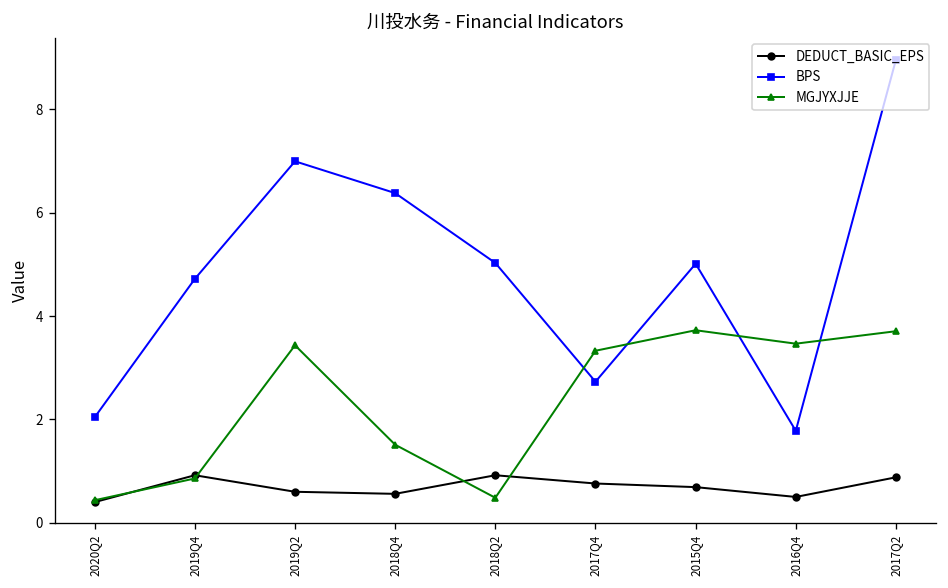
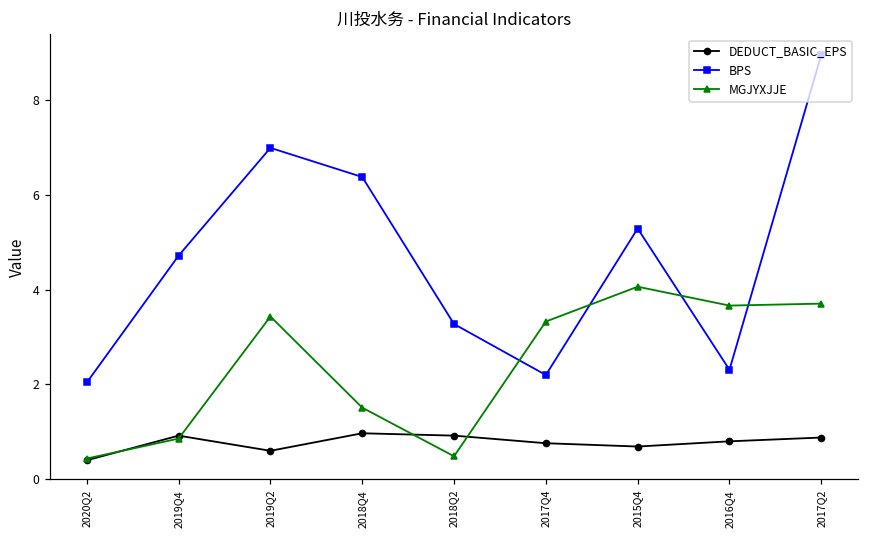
  {
    "DEDUCT_BASIC_EPS": {
      "2019Q4": 0.9,
      "2019Q2": 0.6,
-     "2018Q4": 0.6,
+     "2018Q4": 1.0,
      "2018Q2": 0.9,
      "2017Q4": 0.8,
      "2015Q4": 0.7,
-     "2016Q4": 0.5,
+     "2016Q4": 0.8,
      "2017Q2": 0.9
    },
    "BPS": {
      "2020Q2": 2.0,
      "2019Q4": 4.7,
      "2019Q2": 7.0,
      "2018Q4": 6.4,
-     "2018Q2": 5.0,
-     "2017Q4": 2.7,
-     "2015Q4": 5.0,
-     "2016Q4": 1.8
+     "2018Q2": 3.3,
+     "2017Q4": 2.2,
+     "2015Q4": 5.3,
+     "2016Q4": 2.3
    },
    "MGJYXJJE": {
      "2019Q4": 0.9,
      "2019Q2": 3.4,
      "2018Q4": 1.5,
      "2018Q2": 0.5,
      "2017Q4": 3.3,
-     "2015Q4": 3.7,
-     "2016Q4": 3.5,
+     "2015Q4": 4.1,
+     "2016Q4": 3.7,
      "2017Q2": 3.7
    }
  }
